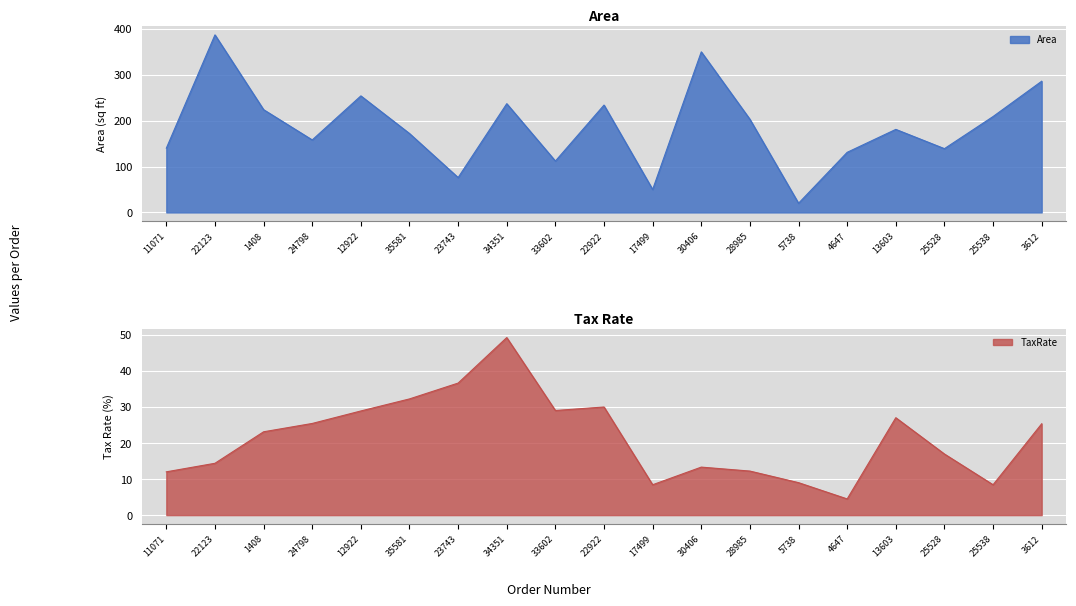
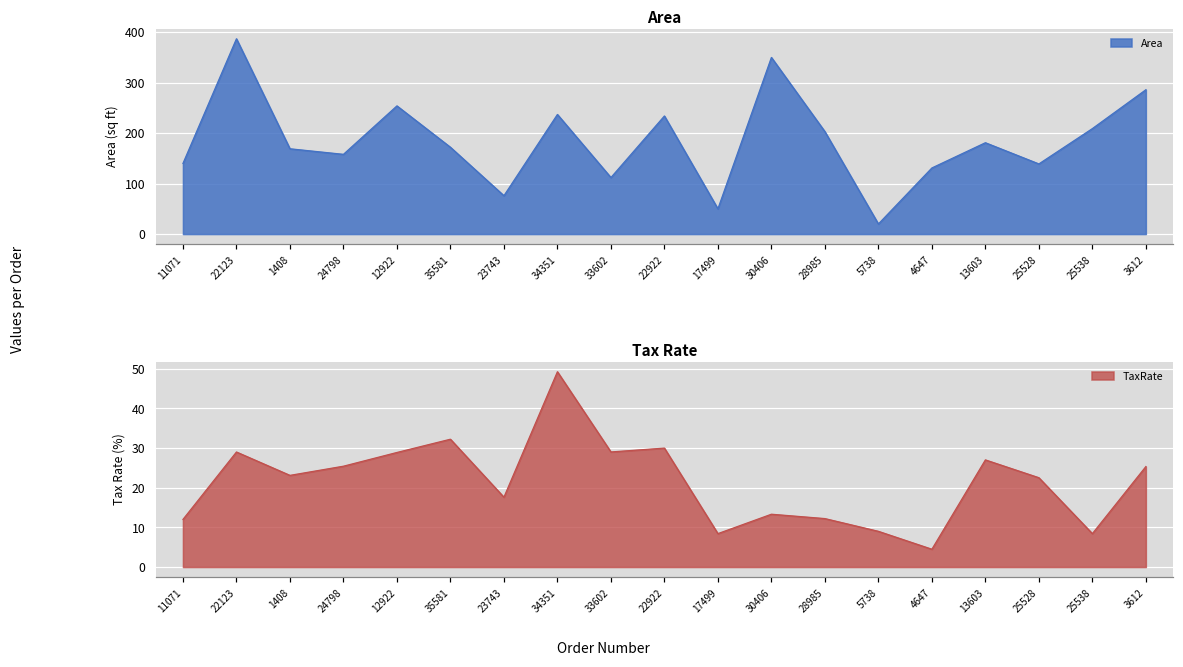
  {
    "Area": {
      "11071": 140,
      "22123": 390,
-     "1408": 220,
+     "1408": 170,
      "24798": 160,
      "12922": 250,
      "35581": 170,
      "23743": 80,
      "34351": 240,
      "33602": 110,
      "22922": 230,
      "17499": 50,
      "30406": 350,
      "28985": 200,
      "5738": 20,
      "4647": 130,
      "13603": 180,
      "25528": 140,
      "25538": 210,
      "3612": 290
    },
    "Tax Rate": {
      "11071": 12,
-     "22123": 14,
+     "22123": 29,
      "1408": 23,
      "24798": 25,
      "12922": 29,
      "35581": 32,
-     "23743": 37,
+     "23743": 18,
      "34351": 49,
      "33602": 29,
      "22922": 30,
      "17499": 8,
      "30406": 13,
      "28985": 12,
      "5738": 9,
      "4647": 4,
      "13603": 27,
-     "25528": 17,
+     "25528": 23,
      "25538": 8,
      "3612": 25
    }
  }
